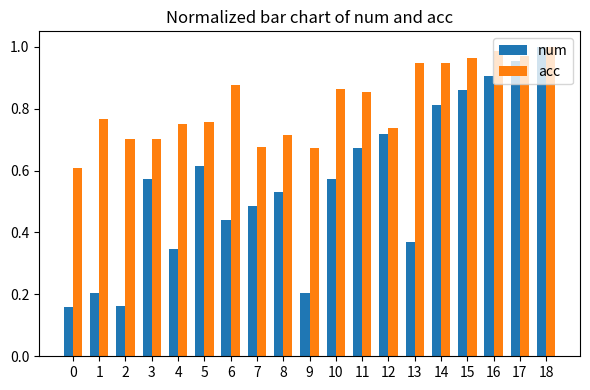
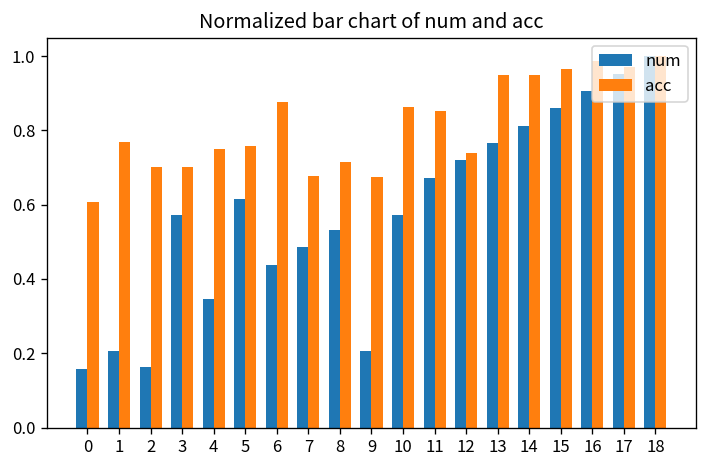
  {
    "num": {
      "0": 0.16,
      "1": 0.21,
      "2": 0.16,
      "3": 0.57,
      "4": 0.35,
      "5": 0.62,
      "6": 0.44,
      "7": 0.49,
      "8": 0.53,
      "9": 0.21,
      "10": 0.57,
      "11": 0.67,
      "12": 0.72,
-     "13": 0.37,
+     "13": 0.77,
      "14": 0.81,
      "15": 0.86,
      "16": 0.91
    },
    "acc": {
      "0": 0.61,
      "1": 0.77,
      "2": 0.70,
      "3": 0.70,
      "4": 0.75,
      "5": 0.76,
      "6": 0.88,
      "7": 0.68,
      "8": 0.71,
      "9": 0.67,
      "10": 0.86,
      "11": 0.85,
      "12": 0.74,
      "13": 0.95,
      "14": 0.95,
      "15": 0.96
    }
  }
